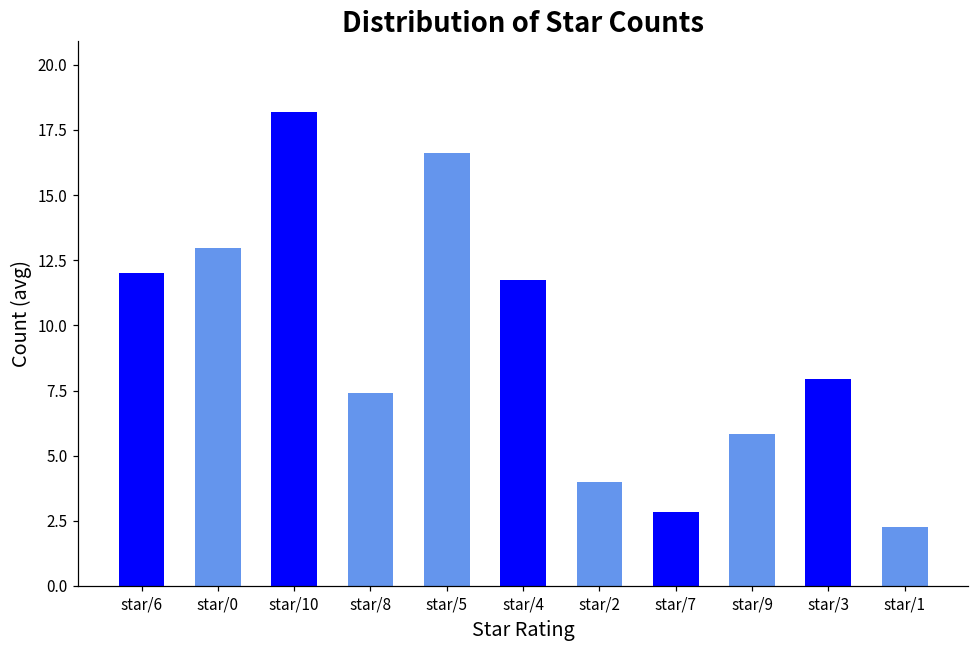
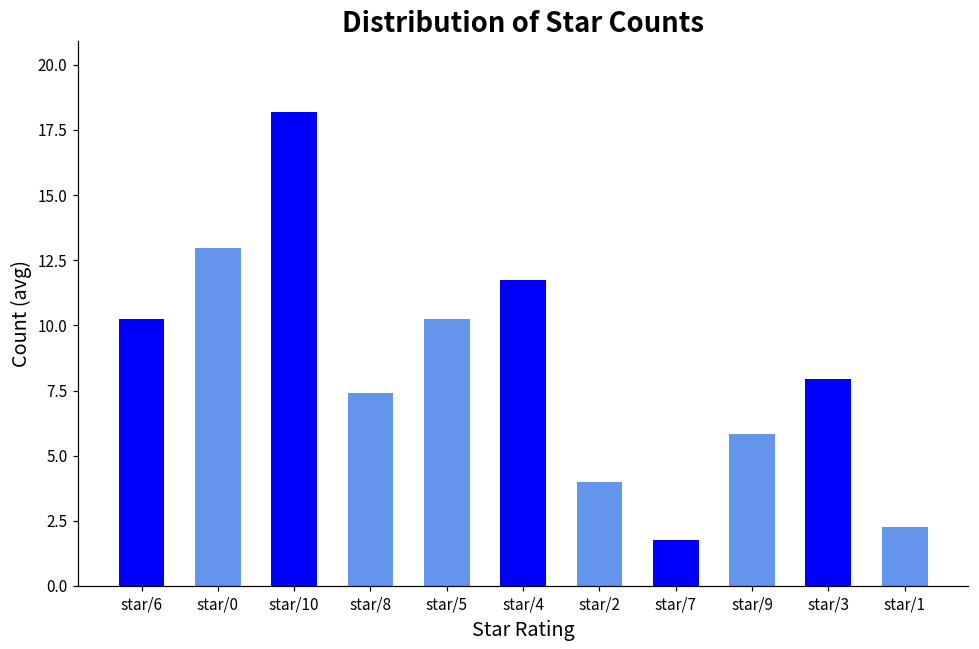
  {
-   "star/6": 12.0,
+   "star/6": 10.2,
    "star/0": 13.0,
    "star/10": 18.2,
    "star/8": 7.4,
-   "star/5": 16.6,
+   "star/5": 10.2,
    "star/4": 11.8,
    "star/2": 4.0,
-   "star/7": 2.8,
+   "star/7": 1.8,
    "star/9": 5.8,
    "star/3": 8.0,
    "star/1": 2.3
  }
